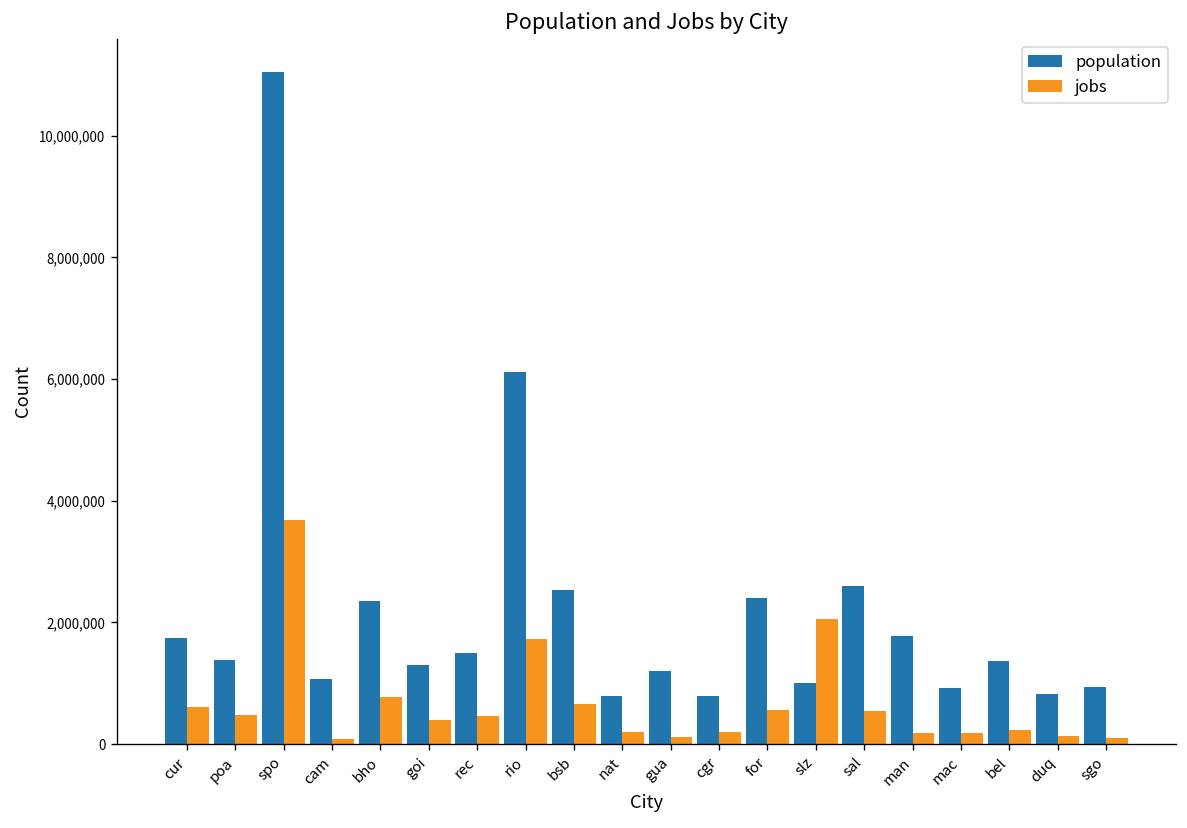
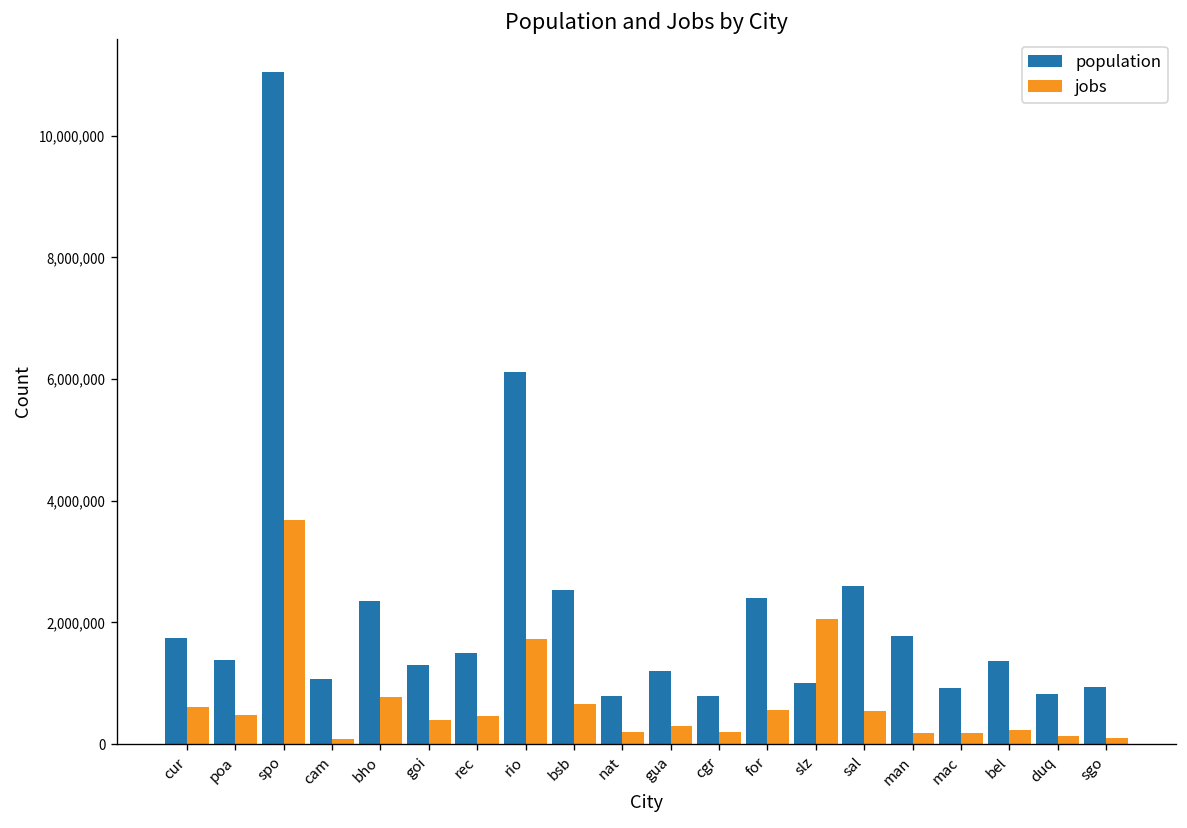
  {
    "population": {
      "cur": "1,700,000",
      "poa": "1,400,000",
      "spo": "11,000,000",
      "cam": "1,100,000",
      "bho": "2,400,000",
      "goi": "1,300,000",
      "rec": "1,500,000",
      "rio": "6,100,000",
      "bsb": "2,500,000",
      "nat": "800,000",
      "gua": "1,200,000",
      "cgr": "800,000",
      "for": "2,400,000",
      "slz": "1,000,000",
      "sal": "2,600,000",
      "man": "1,800,000",
      "mac": "900,000",
      "bel": "1,400,000",
      "duq": "800,000",
      "sgo": "900,000"
    },
    "jobs": {
      "cur": "600,000",
      "poa": "500,000",
      "spo": "3,700,000",
      "cam": "100,000",
      "bho": "800,000",
      "goi": "400,000",
      "rec": "500,000",
      "rio": "1,700,000",
      "bsb": "700,000",
      "nat": "200,000",
-     "gua": "100,000",
+     "gua": "300,000",
      "cgr": "200,000",
      "for": "600,000",
      "slz": "2,100,000",
      "sal": "500,000",
      "man": "200,000",
      "mac": "200,000",
      "bel": "200,000",
      "duq": "100,000",
      "sgo": "100,000"
    }
  }
